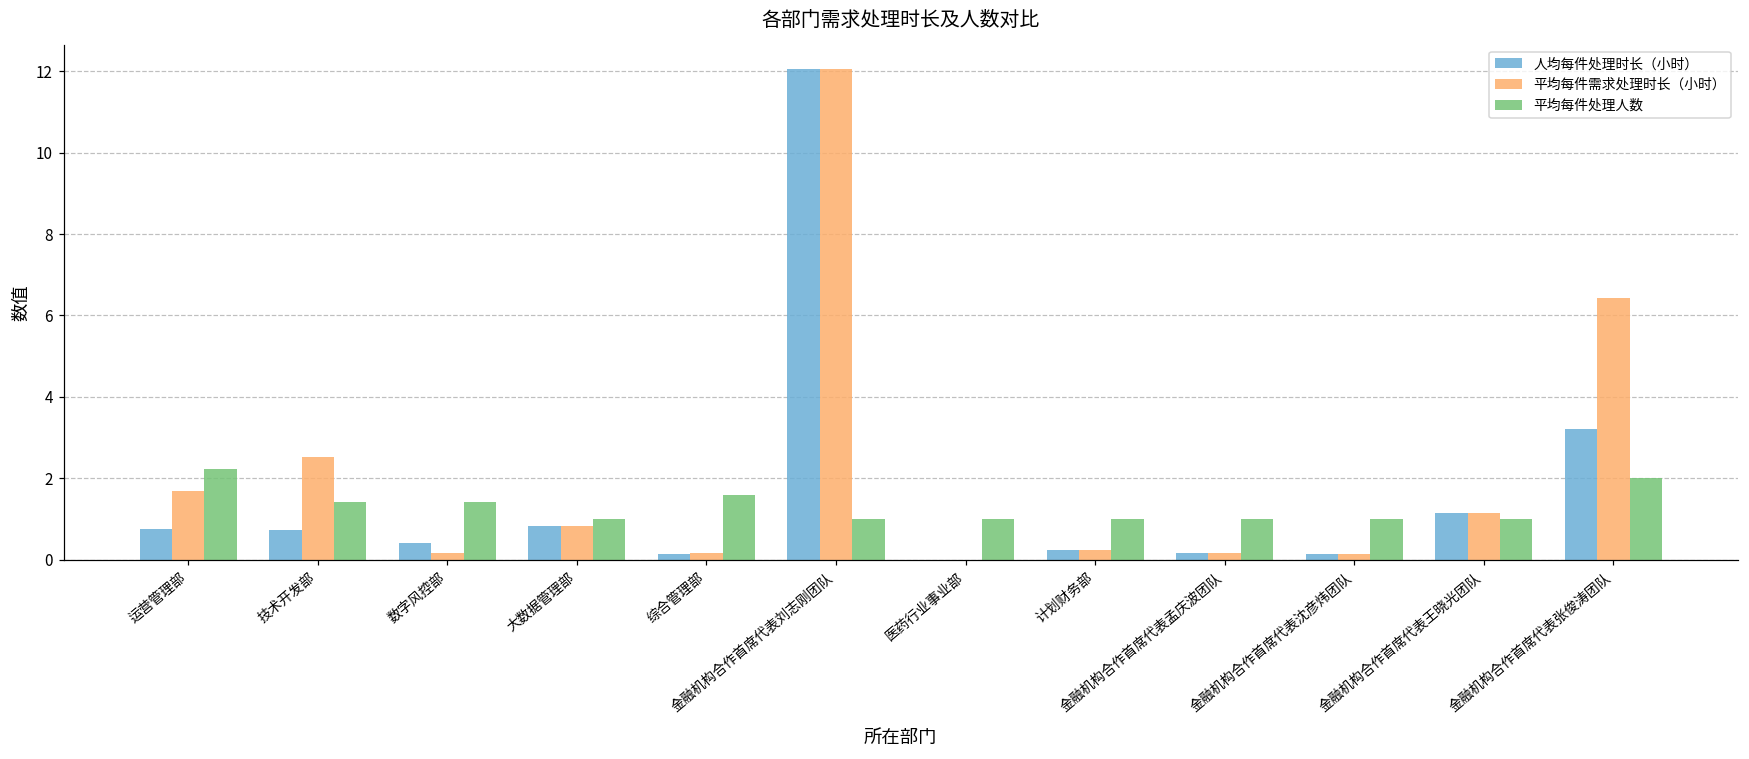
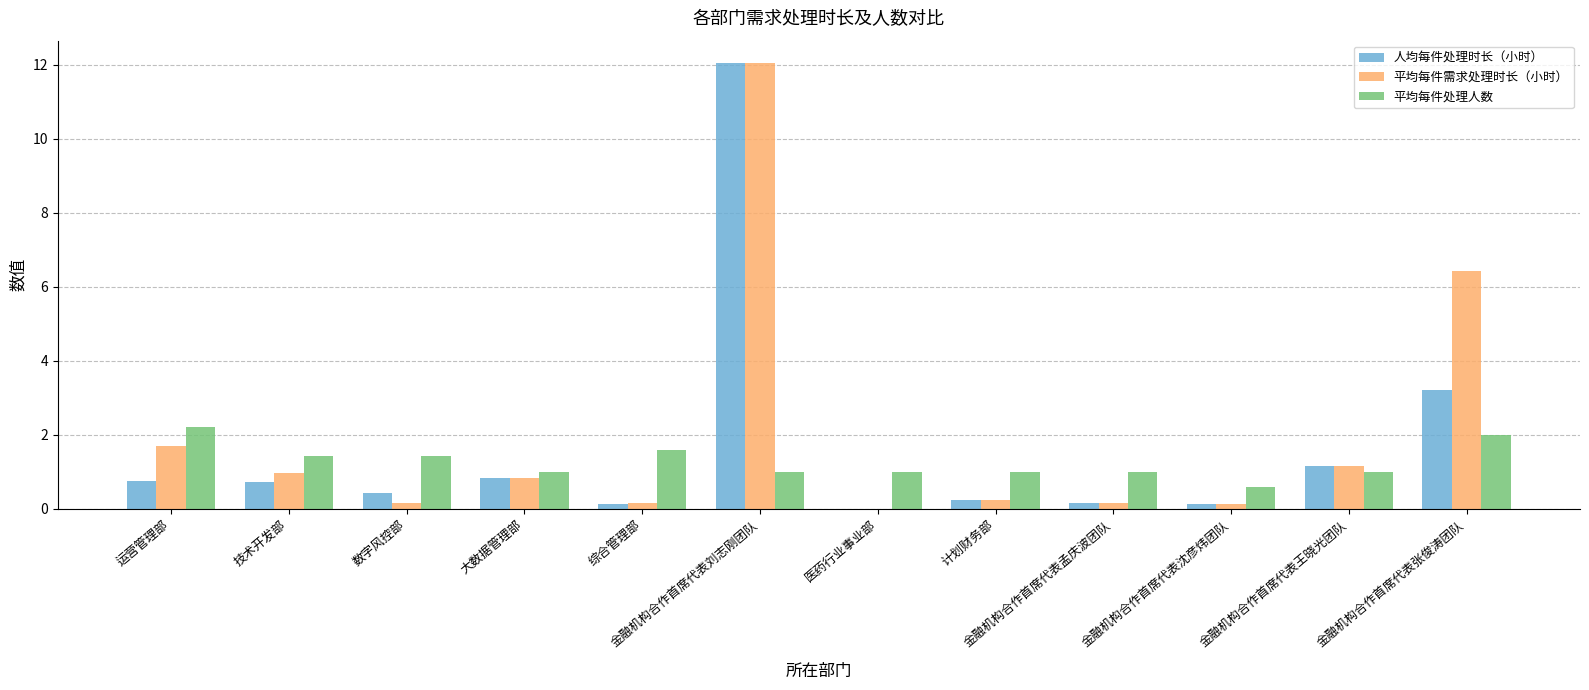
  {
    "人均每件处理时长（小时）": {
      "运营管理部": 0.8,
      "技术开发部": 0.7,
      "数字风控部": 0.4,
      "大数据管理部": 0.8,
      "综合管理部": 0.1,
      "金融机构合作首席代表刘志刚团队": 12.0,
      "计划财务部": 0.2,
      "金融机构合作首席代表孟庆波团队": 0.2,
      "金融机构合作首席代表沈彦炜团队": 0.1,
      "金融机构合作首席代表王晓光团队": 1.2,
      "金融机构合作首席代表张俊涛团队": 3.2
    },
    "平均每件需求处理时长（小时）": {
      "运营管理部": 1.7,
-     "技术开发部": 2.5,
+     "技术开发部": 1.0,
      "数字风控部": 0.2,
      "大数据管理部": 0.8,
      "综合管理部": 0.2,
      "金融机构合作首席代表刘志刚团队": 12.0,
      "计划财务部": 0.2,
      "金融机构合作首席代表孟庆波团队": 0.2,
      "金融机构合作首席代表沈彦炜团队": 0.1,
      "金融机构合作首席代表王晓光团队": 1.2,
      "金融机构合作首席代表张俊涛团队": 6.4
    },
    "平均每件处理人数": {
      "运营管理部": 2.2,
      "技术开发部": 1.4,
      "数字风控部": 1.4,
      "大数据管理部": 1.0,
      "综合管理部": 1.6,
      "金融机构合作首席代表刘志刚团队": 1.0,
      "医药行业事业部": 1.0,
      "计划财务部": 1.0,
      "金融机构合作首席代表孟庆波团队": 1.0,
-     "金融机构合作首席代表沈彦炜团队": 1.0,
+     "金融机构合作首席代表沈彦炜团队": 0.6,
      "金融机构合作首席代表王晓光团队": 1.0,
      "金融机构合作首席代表张俊涛团队": 2.0
    }
  }
